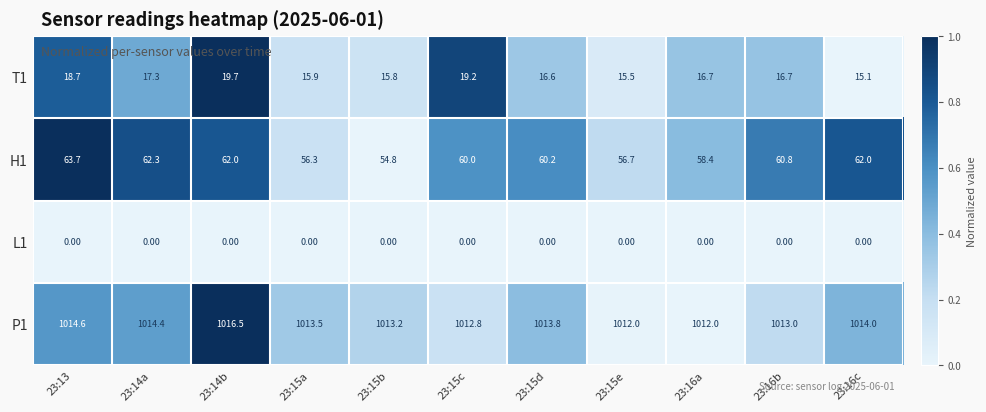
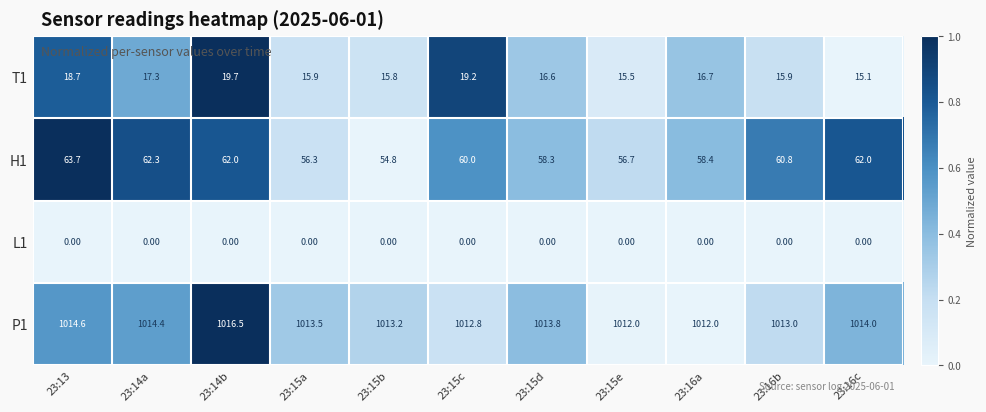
  {
    "T1": {
      "23:13": 18.7,
      "23:14a": 17.3,
      "23:14b": 19.7,
      "23:15a": 15.9,
      "23:15b": 15.8,
      "23:15c": 19.2,
      "23:15d": 16.6,
      "23:15e": 15.5,
      "23:16a": 16.7,
-     "23:16b": 16.7,
+     "23:16b": 15.9,
      "23:16c": 15.1
    },
    "H1": {
      "23:13": 63.7,
      "23:14a": 62.3,
      "23:14b": 62.0,
      "23:15a": 56.3,
      "23:15b": 54.8,
      "23:15c": 60.0,
-     "23:15d": 60.2,
+     "23:15d": 58.3,
      "23:15e": 56.7,
      "23:16a": 58.4,
      "23:16b": 60.8,
      "23:16c": 62.0
    },
    "L1": {
      "23:13": 0.00,
      "23:14a": 0.00,
      "23:14b": 0.00,
      "23:15a": 0.00,
      "23:15b": 0.00,
      "23:15c": 0.00,
      "23:15d": 0.00,
      "23:15e": 0.00,
      "23:16a": 0.00,
      "23:16b": 0.00,
      "23:16c": 0.00
    },
    "P1": {
      "23:13": 1014.6,
      "23:14a": 1014.4,
      "23:14b": 1016.5,
      "23:15a": 1013.5,
      "23:15b": 1013.2,
      "23:15c": 1012.8,
      "23:15d": 1013.8,
      "23:15e": 1012.0,
      "23:16a": 1012.0,
      "23:16b": 1013.0,
      "23:16c": 1014.0
    }
  }
